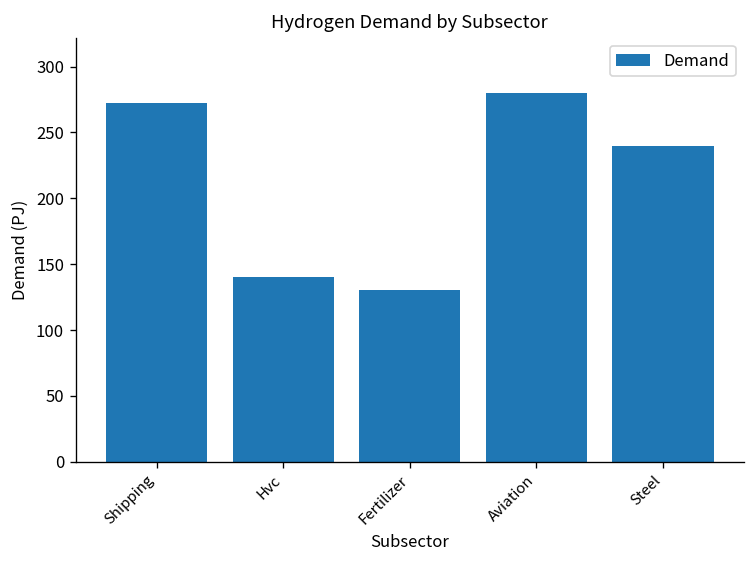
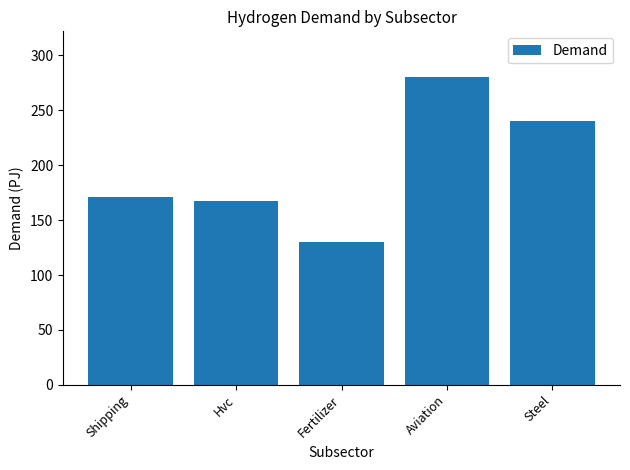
  {
-   "Shipping": 272,
-   "Hvc": 140,
+   "Shipping": 171,
+   "Hvc": 167,
    "Fertilizer": 130,
    "Aviation": 280,
    "Steel": 240
  }
